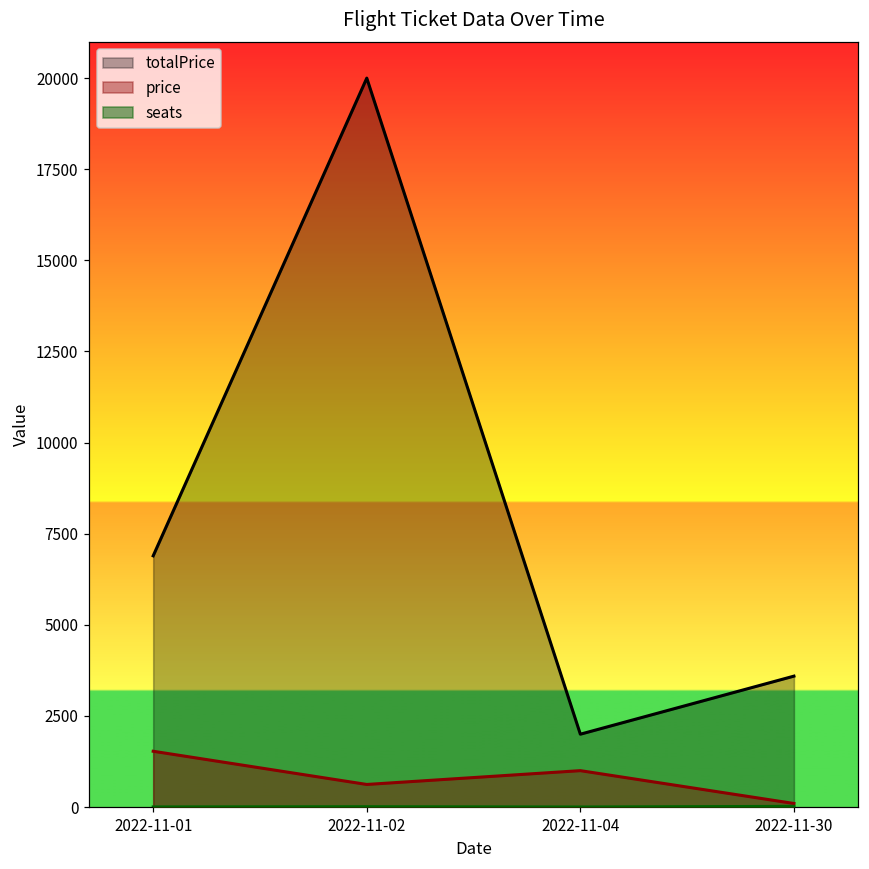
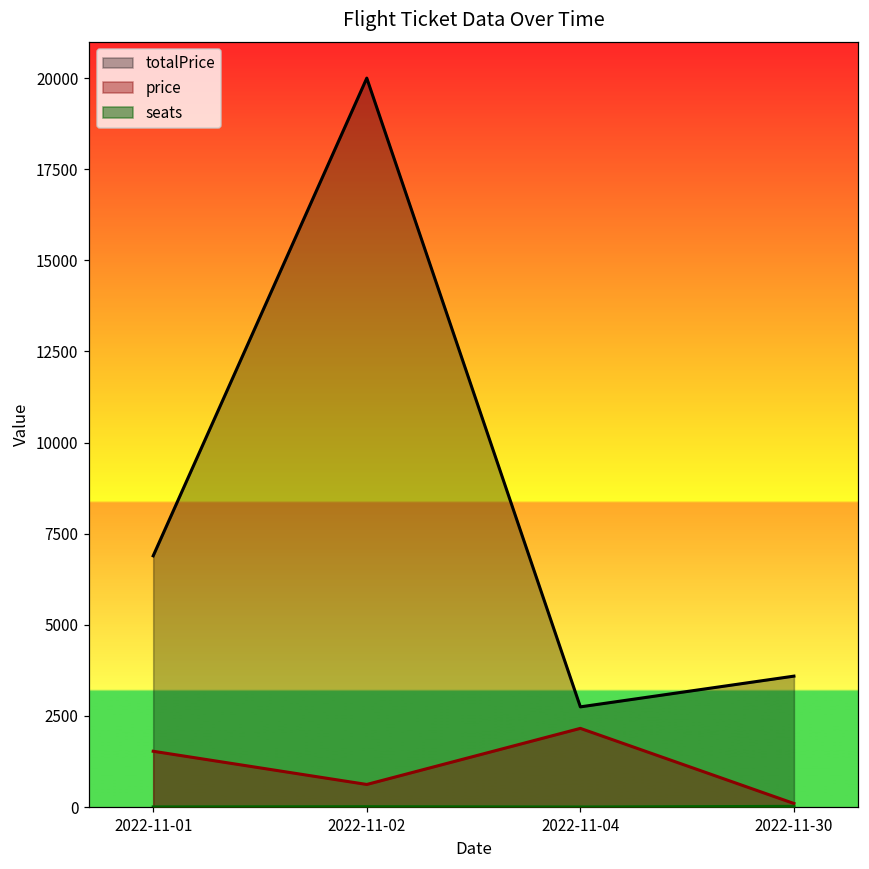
  {
    "totalPrice": {
      "2022-11-01": 6900,
      "2022-11-02": 20000,
-     "2022-11-04": 2000,
+     "2022-11-04": 2800,
      "2022-11-30": 3600
    },
    "price": {
      "2022-11-01": 1500,
      "2022-11-02": 600,
-     "2022-11-04": 1000,
+     "2022-11-04": 2200,
      "2022-11-30": 100
    },
    "seats": {
      "2022-11-01": 0,
      "2022-11-02": 0,
      "2022-11-04": 0,
      "2022-11-30": 0
    }
  }
